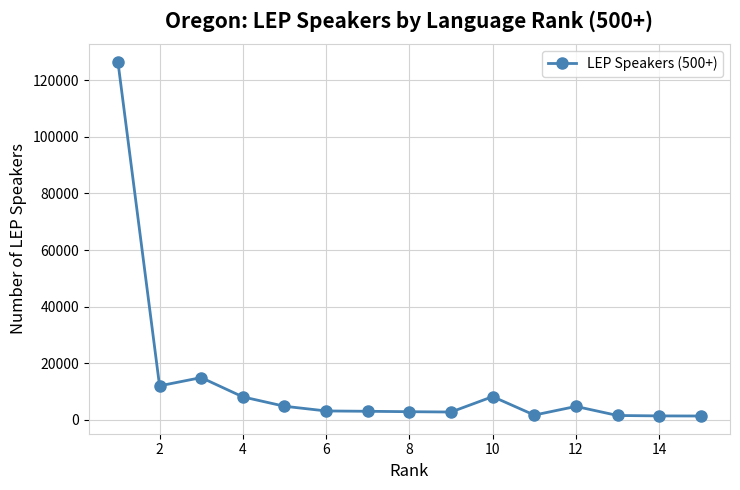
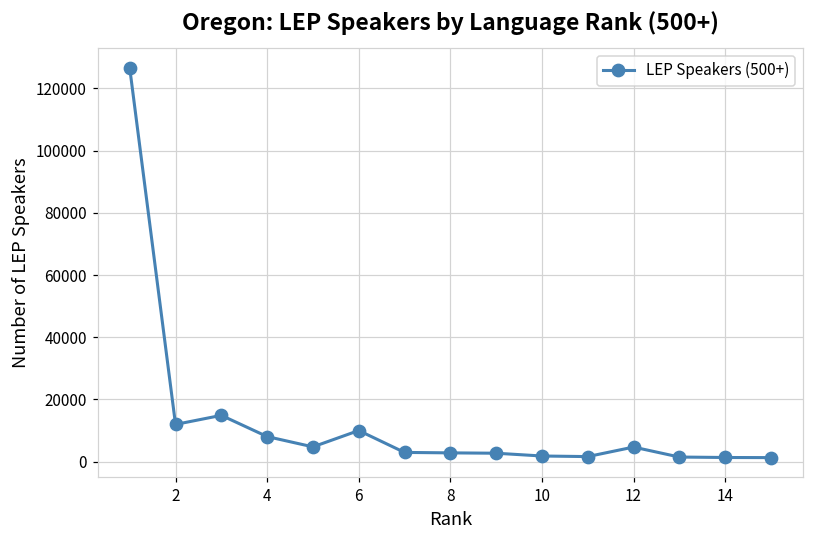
  {
    "2": 12000,
    "4": 8000,
-   "6": 3000,
+   "6": 10000,
    "8": 3000,
-   "10": 8000,
+   "10": 2000,
    "12": 5000,
    "14": 1000
  }
